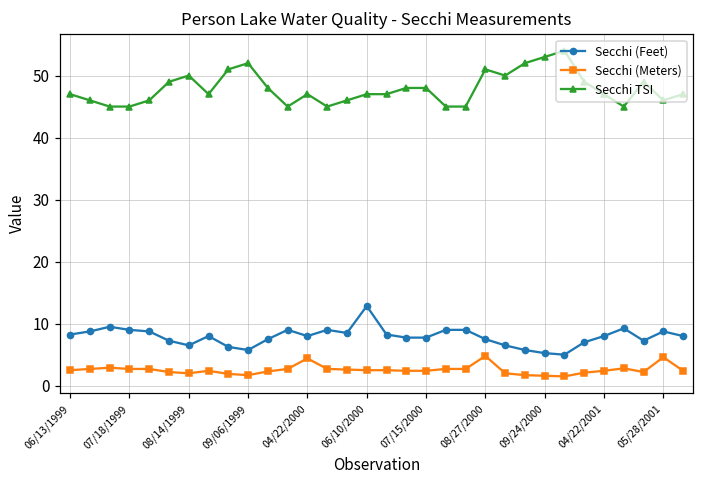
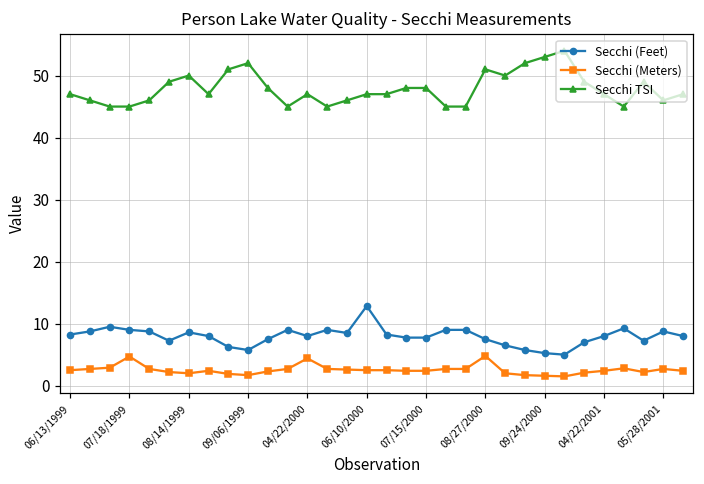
  {
    "Secchi (Feet)": {
      "06/13/1999": 8,
      "07/18/1999": 9,
-     "08/14/1999": 7,
+     "08/14/1999": 9,
      "09/06/1999": 6,
      "04/22/2000": 8,
      "06/10/2000": 13,
      "07/15/2000": 8,
      "08/27/2000": 8,
      "09/24/2000": 5,
      "04/22/2001": 8,
      "05/28/2001": 9
    },
    "Secchi (Meters)": {
      "06/13/1999": 3,
-     "07/18/1999": 3,
+     "07/18/1999": 5,
      "08/14/1999": 2,
      "09/06/1999": 2,
      "04/22/2000": 4,
      "06/10/2000": 3,
      "07/15/2000": 2,
      "08/27/2000": 5,
      "09/24/2000": 2,
      "04/22/2001": 2,
-     "05/28/2001": 5
+     "05/28/2001": 3
    },
    "Secchi TSI": {
      "06/13/1999": 47,
      "07/18/1999": 45,
      "08/14/1999": 50,
      "09/06/1999": 52,
      "04/22/2000": 47,
      "06/10/2000": 47,
      "07/15/2000": 48,
      "08/27/2000": 51,
      "09/24/2000": 53,
      "05/28/2001": 46
    }
  }
